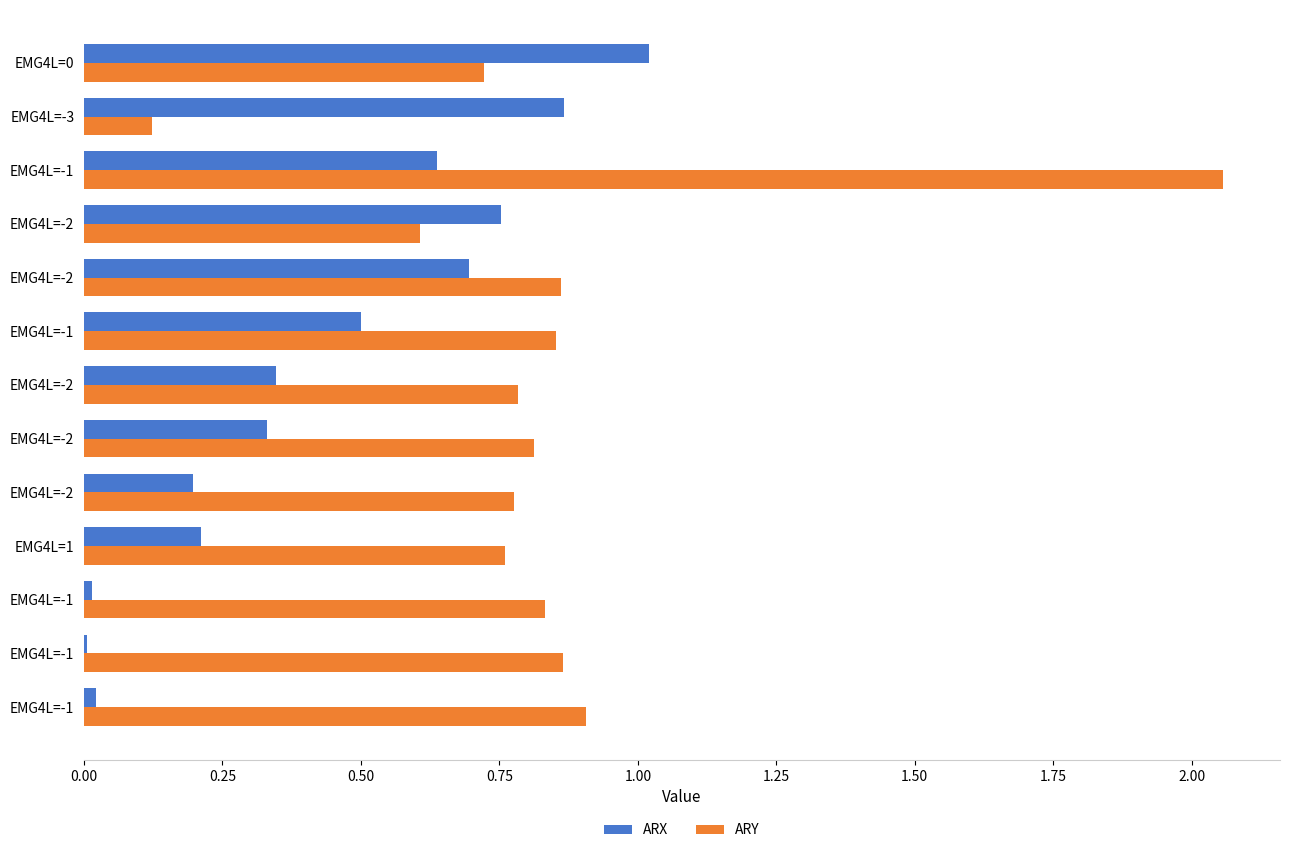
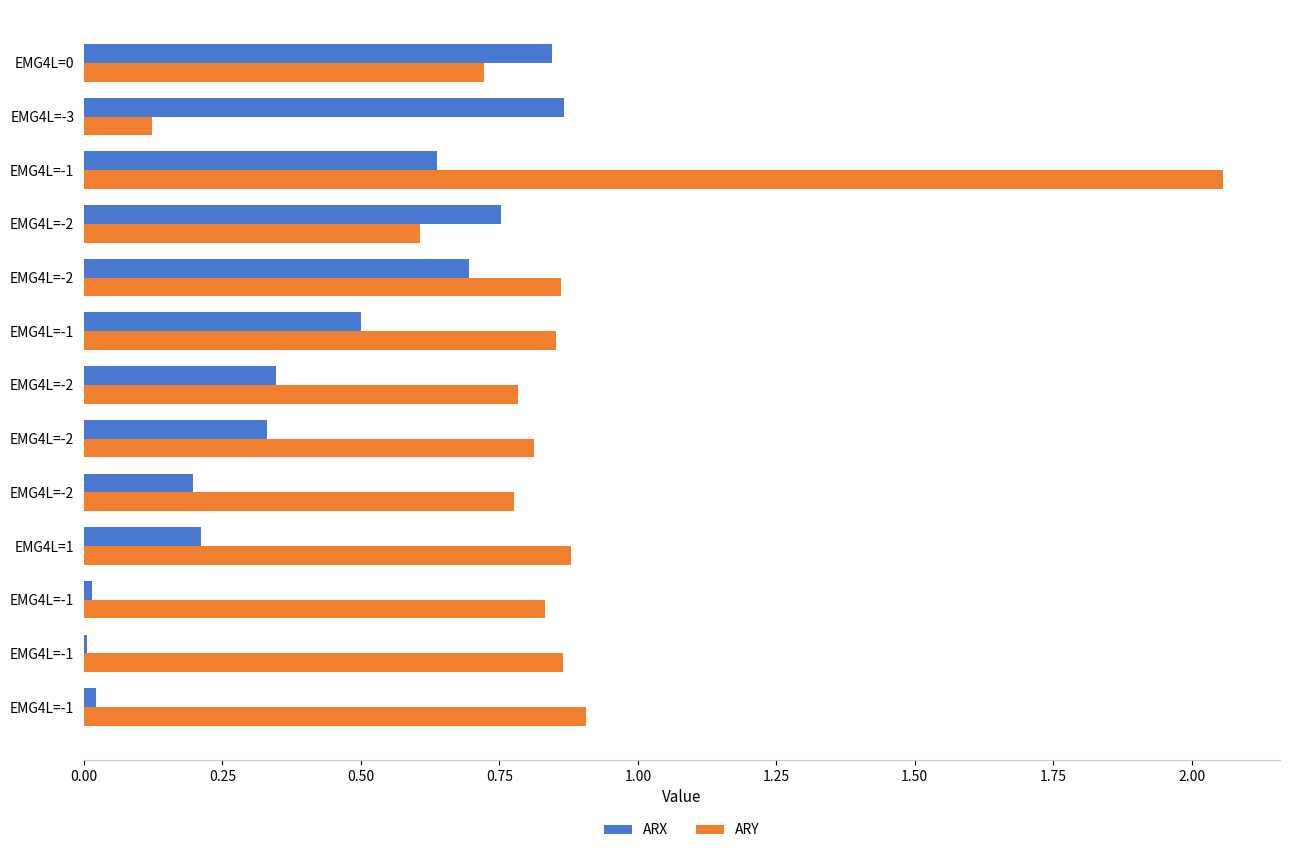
  {
    "ARX": {
-     "EMG4L=0": 1.02,
+     "EMG4L=0": 0.84,
      "EMG4L=-3": 0.87,
      "EMG4L=1": 0.21
    },
    "ARY": {
      "EMG4L=0": 0.72,
      "EMG4L=-3": 0.12,
-     "EMG4L=1": 0.76
+     "EMG4L=1": 0.88
    }
  }
